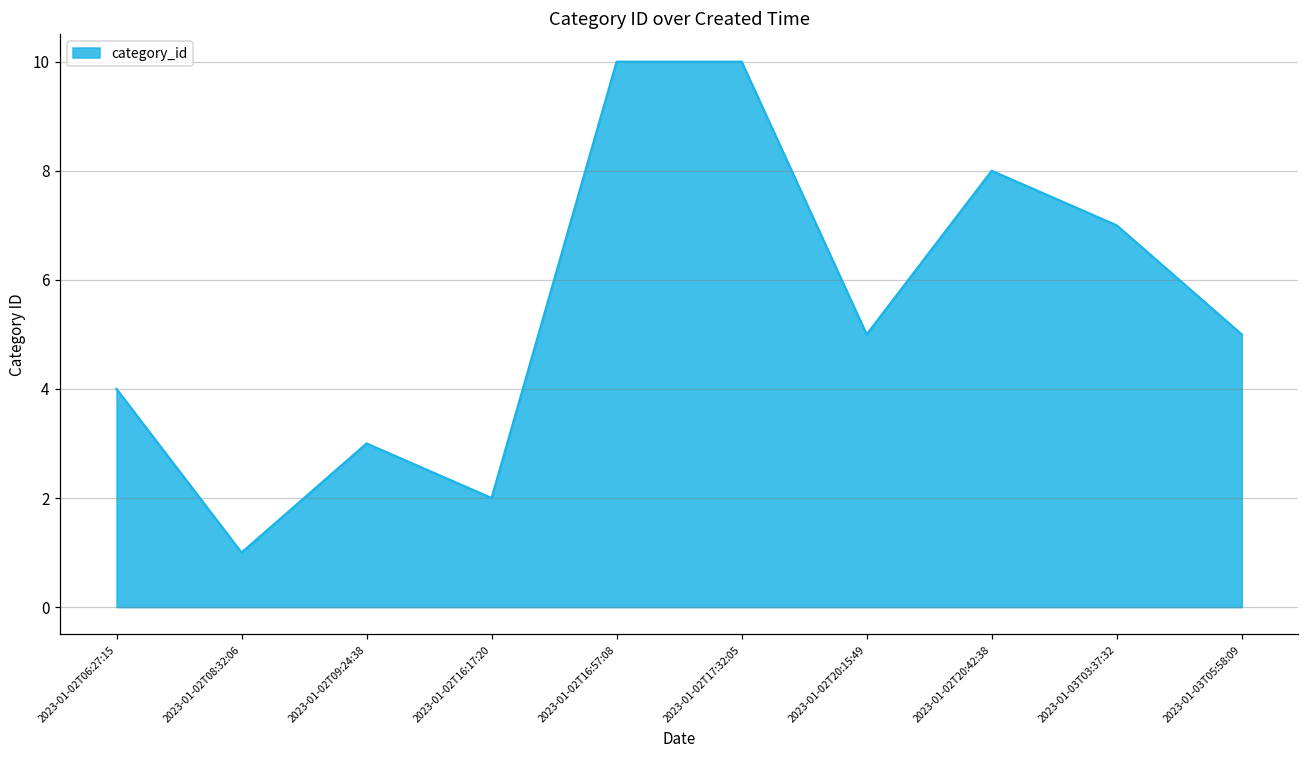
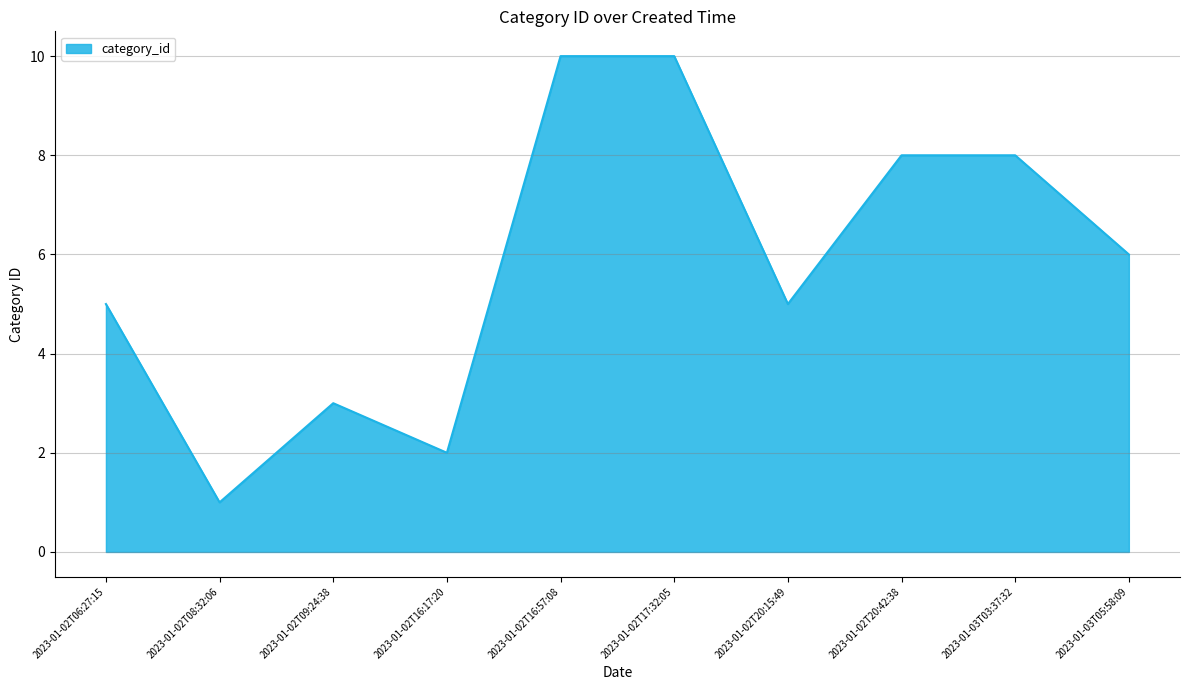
  {
-   "2023-01-02T06:27:15": 4,
+   "2023-01-02T06:27:15": 5,
    "2023-01-02T08:32:06": 1,
    "2023-01-02T09:24:38": 3,
    "2023-01-02T16:17:20": 2,
    "2023-01-02T16:57:08": 10,
    "2023-01-02T17:32:05": 10,
    "2023-01-02T20:15:49": 5,
    "2023-01-02T20:42:38": 8,
-   "2023-01-03T03:37:32": 7,
-   "2023-01-03T05:58:09": 5
+   "2023-01-03T03:37:32": 8,
+   "2023-01-03T05:58:09": 6
  }
